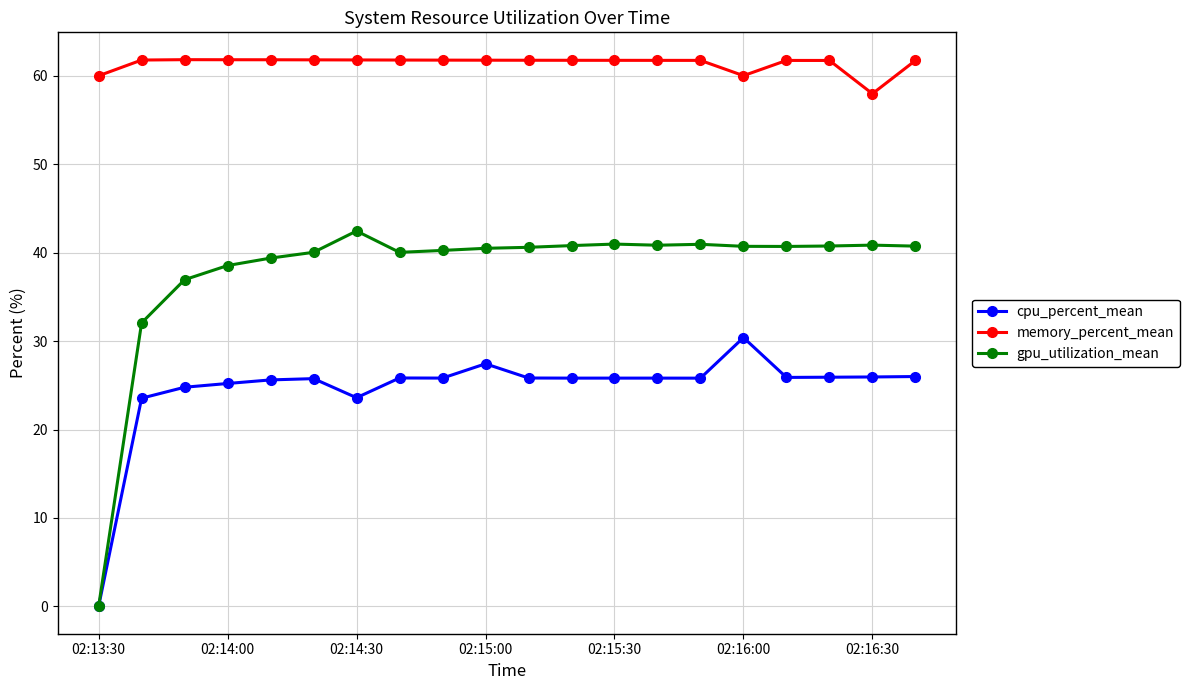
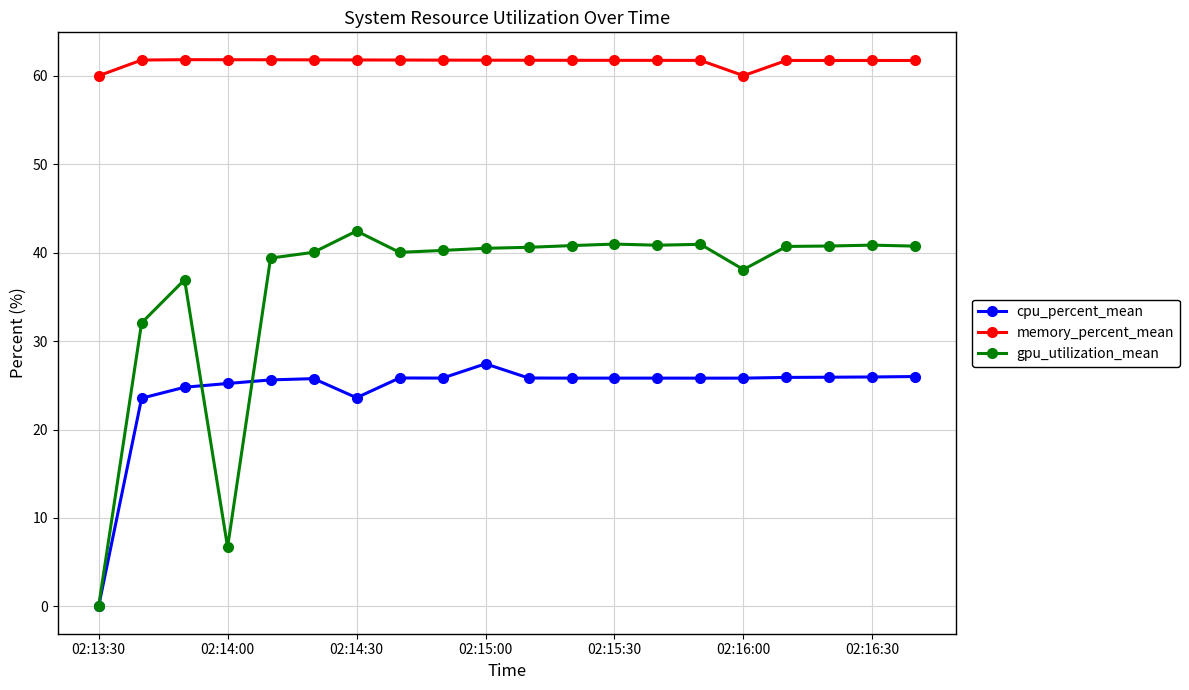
  {
    "cpu_percent_mean": {
      "02:14:00": 25,
      "02:14:30": 24,
      "02:15:00": 27,
      "02:15:30": 26,
-     "02:16:00": 30,
+     "02:16:00": 26,
      "02:16:30": 26
    },
    "memory_percent_mean": {
      "02:13:30": 60,
      "02:14:00": 62,
      "02:14:30": 62,
      "02:15:00": 62,
      "02:15:30": 62,
      "02:16:00": 60,
-     "02:16:30": 58
+     "02:16:30": 62
    },
    "gpu_utilization_mean": {
-     "02:14:00": 39,
+     "02:14:00": 7,
      "02:14:30": 42,
      "02:15:00": 40,
      "02:15:30": 41,
-     "02:16:00": 41,
+     "02:16:00": 38,
      "02:16:30": 41
    }
  }
